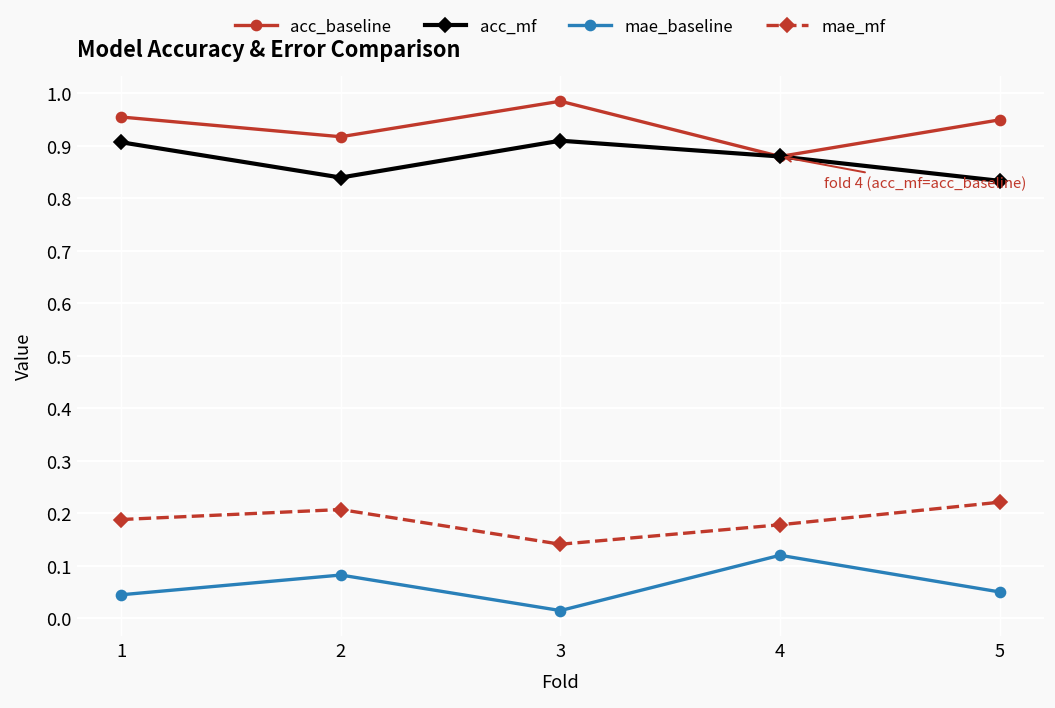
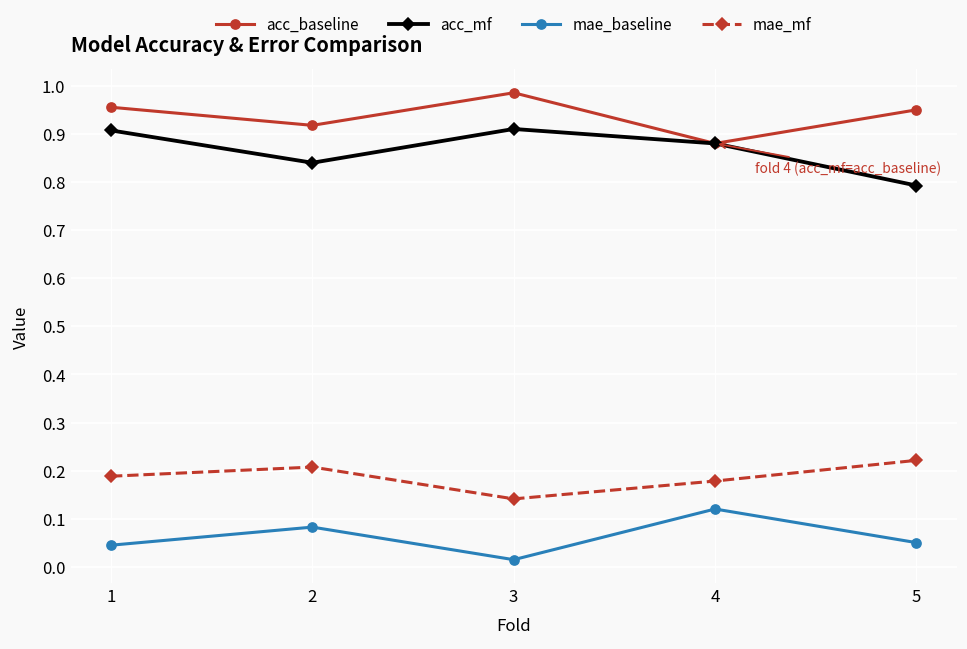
  {
    "acc_mf": {
      "1": 0.91,
      "2": 0.84,
      "3": 0.91,
-     "5": 0.83
+     "5": 0.79
    },
    "mae_baseline": {
      "1": 0.05,
      "2": 0.08,
      "3": 0.02,
      "4": 0.12,
      "5": 0.05
    }
  }
